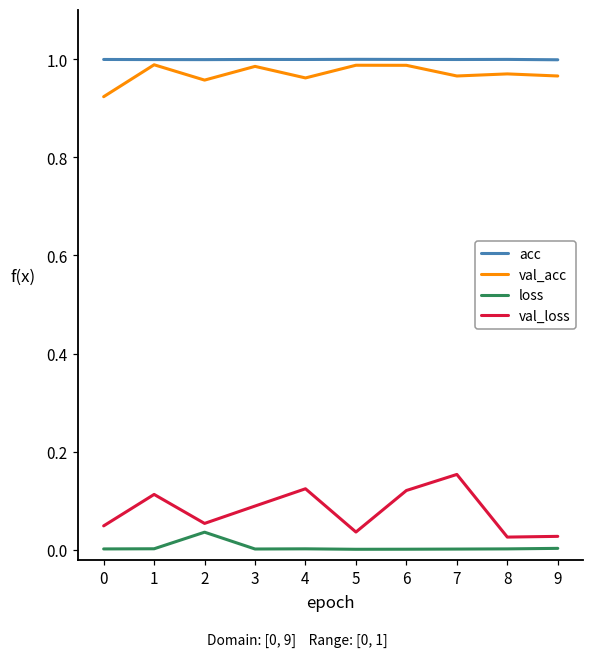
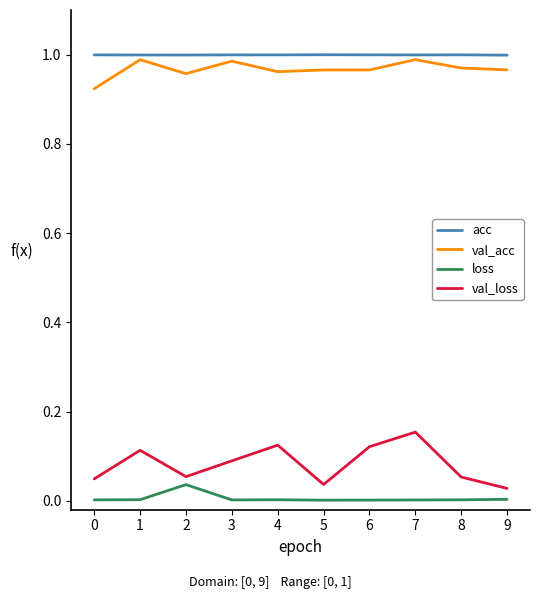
  {
    "acc": {
      "0": 1.00,
      "1": 1.00,
      "2": 1.00,
      "3": 1.00,
      "4": 1.00,
      "5": 1.00,
      "6": 1.00,
      "7": 1.00,
      "8": 1.00,
      "9": 1.00
    },
    "val_acc": {
      "0": 0.92,
      "1": 0.99,
      "2": 0.96,
      "3": 0.99,
      "4": 0.96,
-     "5": 0.99,
-     "6": 0.99,
-     "7": 0.97,
+     "5": 0.97,
+     "6": 0.97,
+     "7": 0.99,
      "8": 0.97,
      "9": 0.97
    },
    "loss": {
      "0": 0.00,
      "1": 0.00,
      "2": 0.04,
      "3": 0.00,
      "4": 0.00,
      "5": 0.00,
      "6": 0.00,
      "7": 0.00,
      "8": 0.00,
      "9": 0.00
    },
    "val_loss": {
      "0": 0.05,
      "1": 0.11,
      "2": 0.05,
      "3": 0.09,
      "4": 0.12,
      "5": 0.04,
      "6": 0.12,
      "7": 0.15,
-     "8": 0.03,
+     "8": 0.05,
      "9": 0.03
    }
  }
